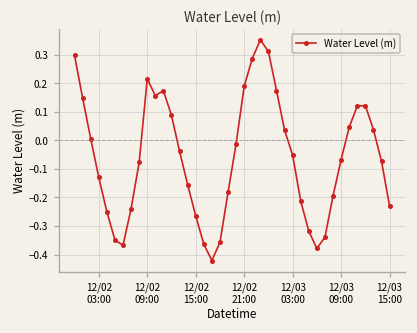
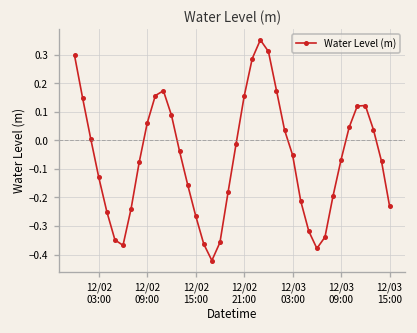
  {
    "12/02 03:00": -0.13,
-   "12/02 09:00": 0.22,
+   "12/02 09:00": 0.06,
    "12/02 15:00": -0.26,
-   "12/02 21:00": 0.19,
+   "12/02 21:00": 0.15,
    "12/03 03:00": -0.05,
    "12/03 09:00": -0.07,
    "12/03 15:00": -0.23
  }
